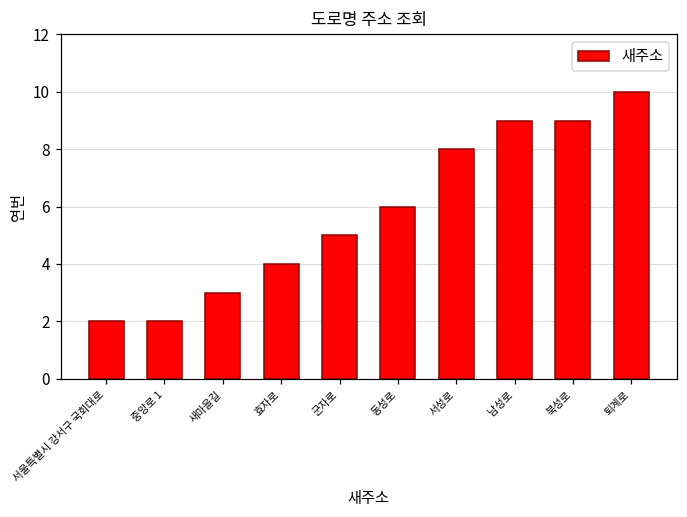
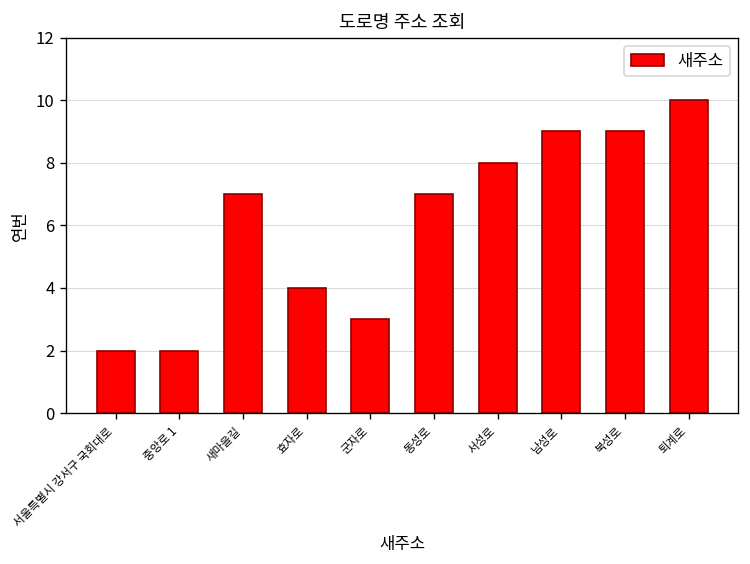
  {
    "서울특별시 강서구 국회대로": 2,
    "중앙로 1": 2,
-   "새마을길": 3,
+   "새마을길": 7,
    "효자로": 4,
-   "군자로": 5,
-   "동성로": 6,
+   "군자로": 3,
+   "동성로": 7,
    "서성로": 8,
    "남성로": 9,
    "북성로": 9,
    "퇴계로": 10
  }
